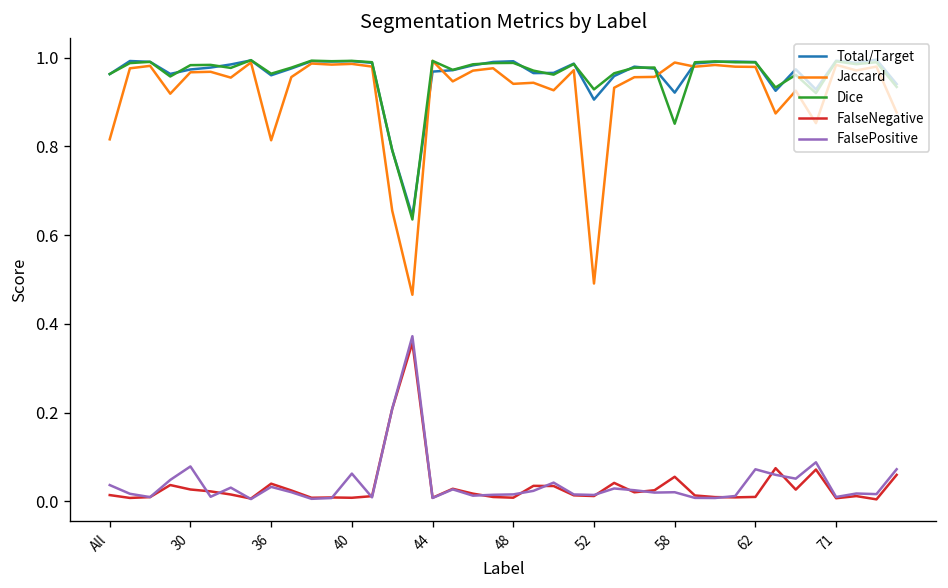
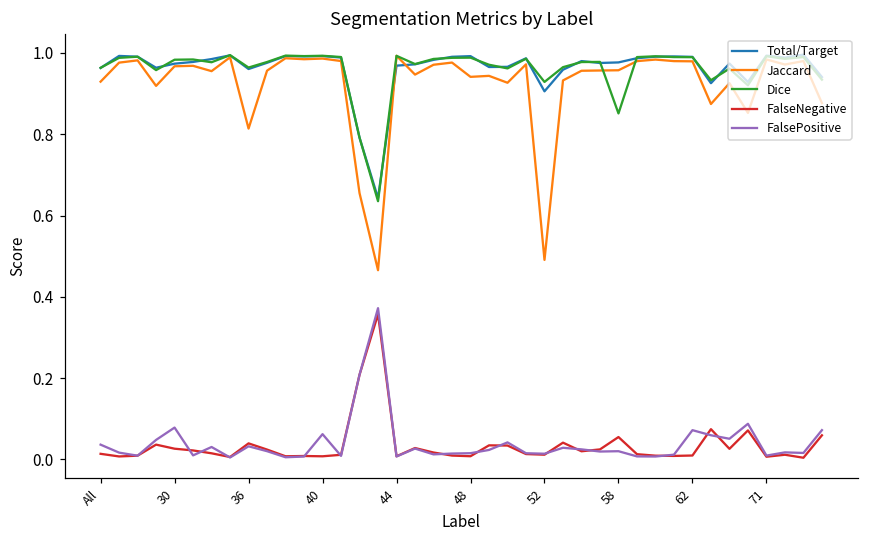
  {
    "Total/Target": {
      "44": 0.97,
      "52": 0.91,
-     "58": 0.92
+     "58": 0.98
    },
    "Jaccard": {
-     "All": 0.82,
+     "All": 0.93,
      "36": 0.81,
      "48": 0.94,
      "52": 0.49,
-     "58": 0.99,
+     "58": 0.96,
      "62": 0.98
    },
    "Dice": {
      "30": 0.98,
      "52": 0.93,
      "58": 0.85
    },
    "FalseNegative": {
      "All": 0.01,
      "30": 0.03,
      "36": 0.04,
      "40": 0.01,
      "48": 0.01,
      "58": 0.06,
      "62": 0.01
    },
    "FalsePositive": {
      "All": 0.04,
      "30": 0.08,
      "36": 0.03,
      "40": 0.06,
      "48": 0.02,
      "58": 0.02,
      "62": 0.07
    }
  }
